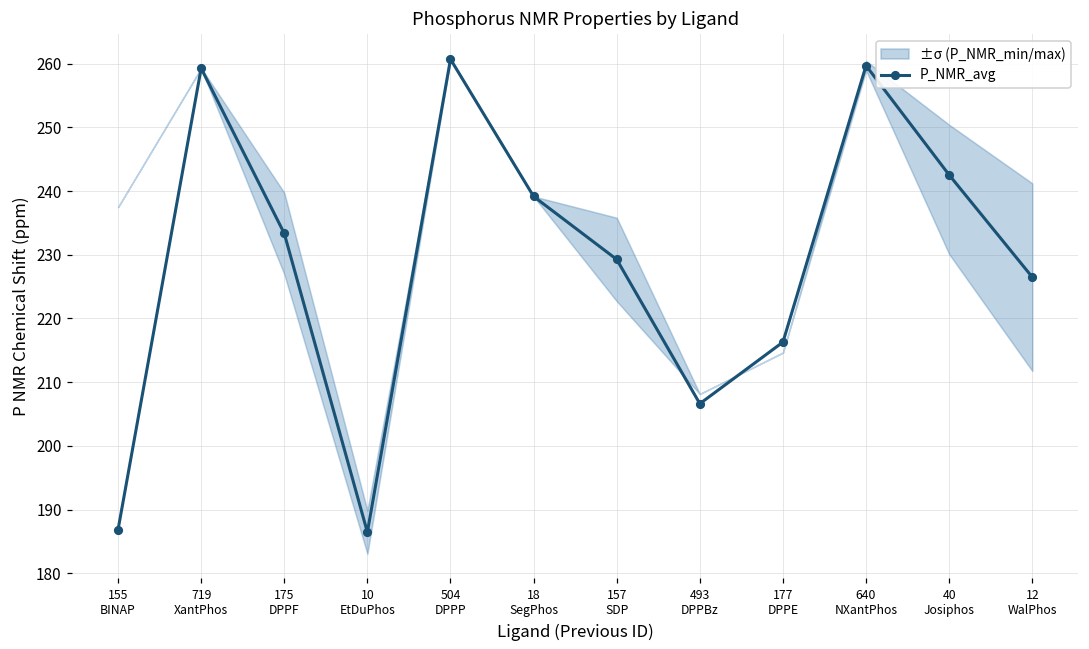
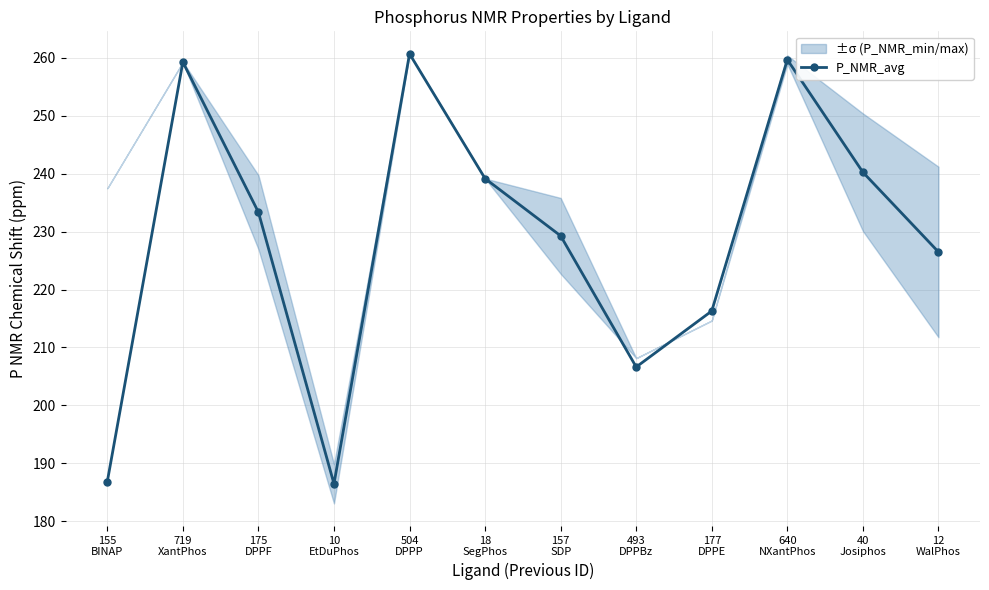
  {
    "P_NMR_avg": {
      "155 BINAP": 187,
      "175 DPPF": 233,
      "10 EtDuPhos": 186,
      "157 SDP": 229,
      "493 DPPBz": 207,
      "177 DPPE": 216,
      "640 NXantPhos": 260,
-     "40 Josiphos": 243,
+     "40 Josiphos": 240,
      "12 WalPhos": 226
    }
  }
